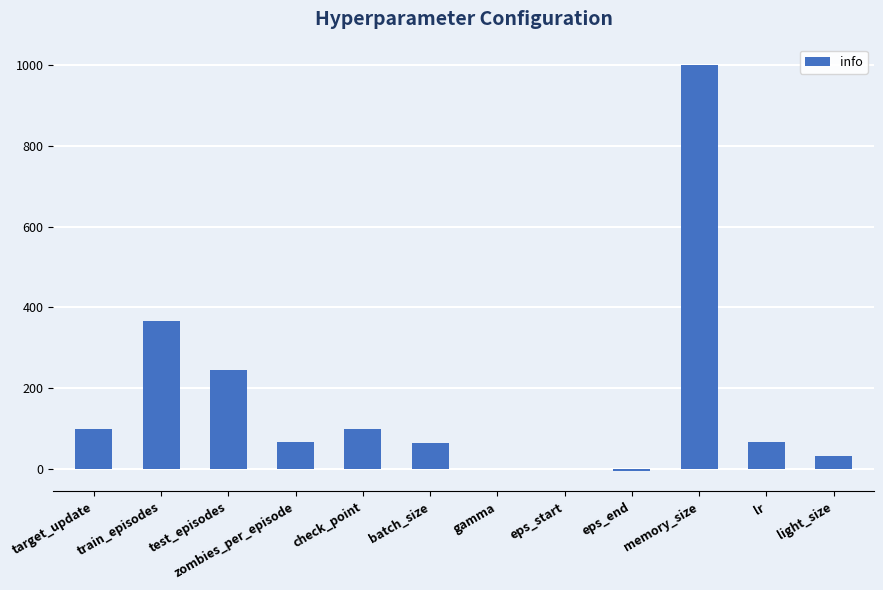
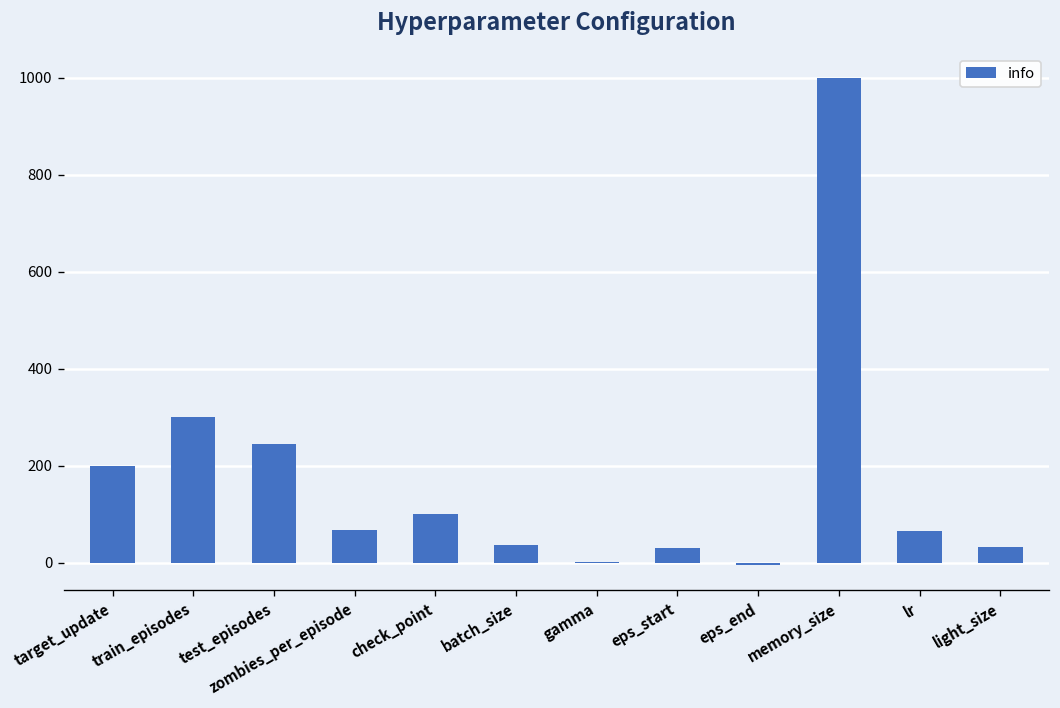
  {
-   "target_update": 100,
-   "train_episodes": 370,
+   "target_update": 200,
+   "train_episodes": 300,
    "test_episodes": 250,
    "zombies_per_episode": 70,
    "check_point": 100,
-   "batch_size": 60,
-   "eps_start": 0,
+   "batch_size": 40,
+   "eps_start": 30,
    "memory_size": 1000,
    "lr": 70,
    "light_size": 30
  }
